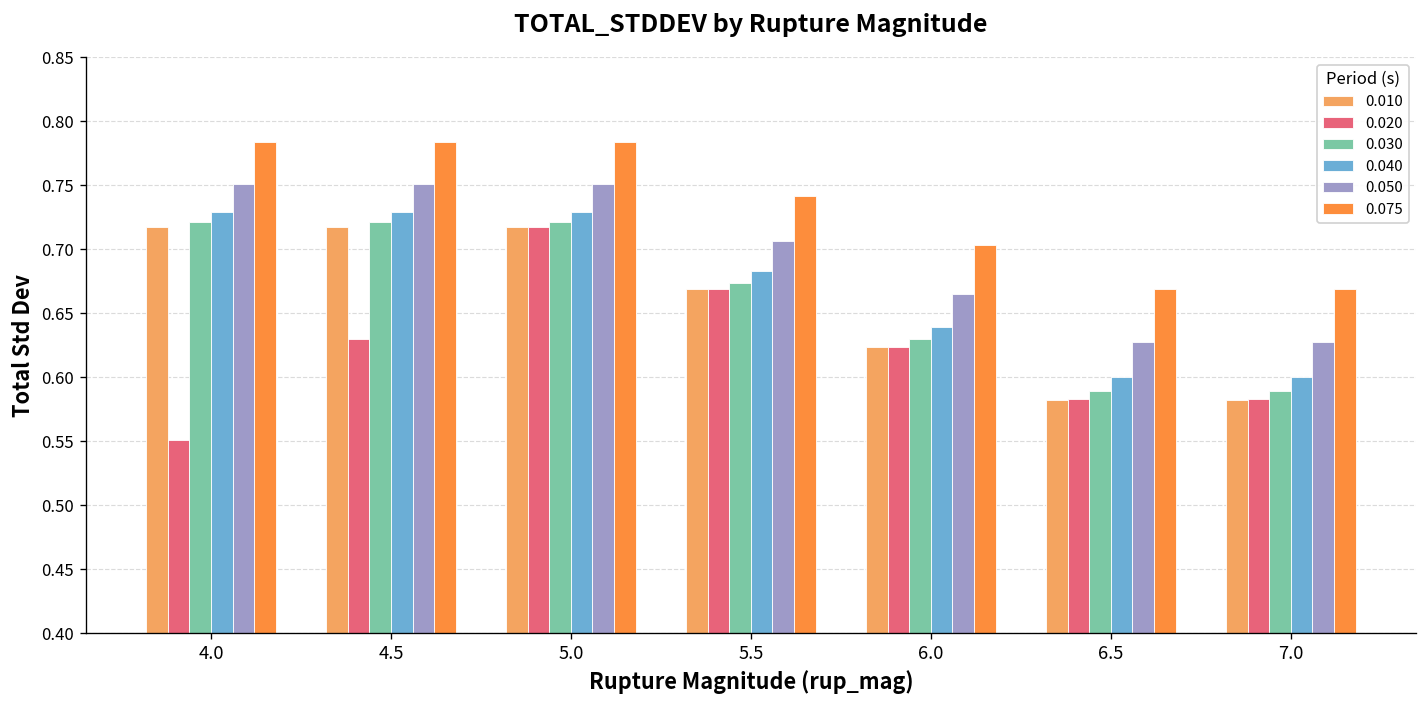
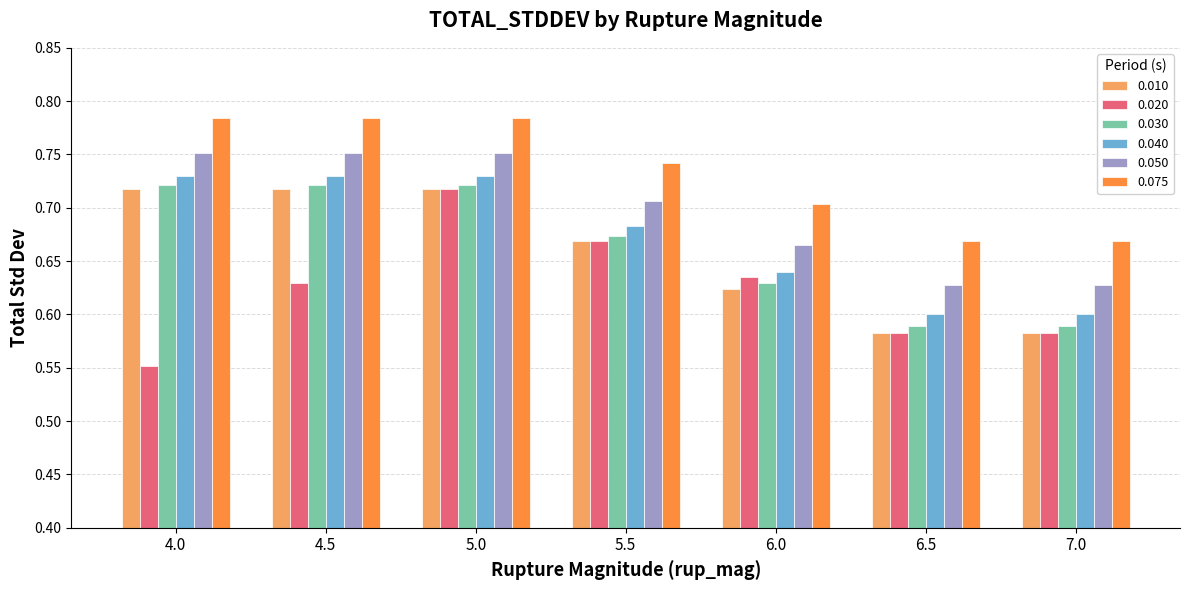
  {
    "0.020": {
      "4.0": 0.551,
      "4.5": 0.630,
      "5.0": 0.717,
      "5.5": 0.669,
-     "6.0": 0.624,
+     "6.0": 0.635,
      "6.5": 0.583,
      "7.0": 0.583
    }
  }
